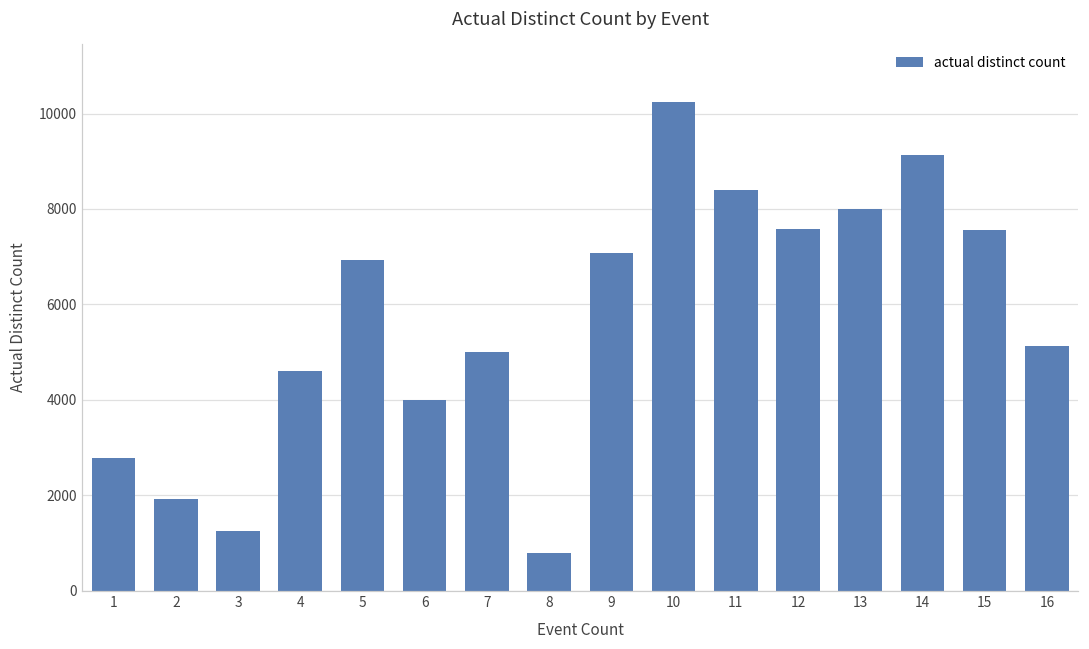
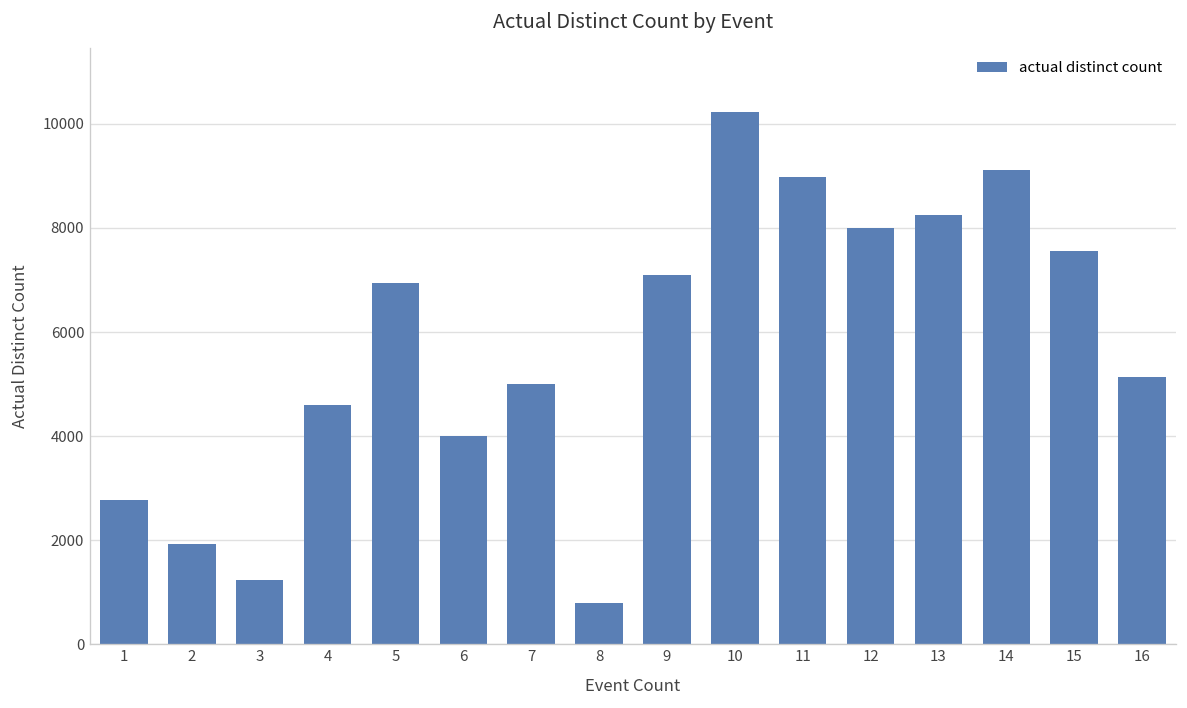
  {
    "1": 2800,
    "2": 1900,
    "3": 1200,
    "4": 4600,
    "5": 6900,
    "6": 4000,
    "7": 5000,
    "8": 800,
    "9": 7100,
    "10": 10200,
-   "11": 8400,
-   "12": 7600,
-   "13": 8000,
+   "11": 9000,
+   "12": 8000,
+   "13": 8300,
    "14": 9100,
    "15": 7600,
    "16": 5100
  }
